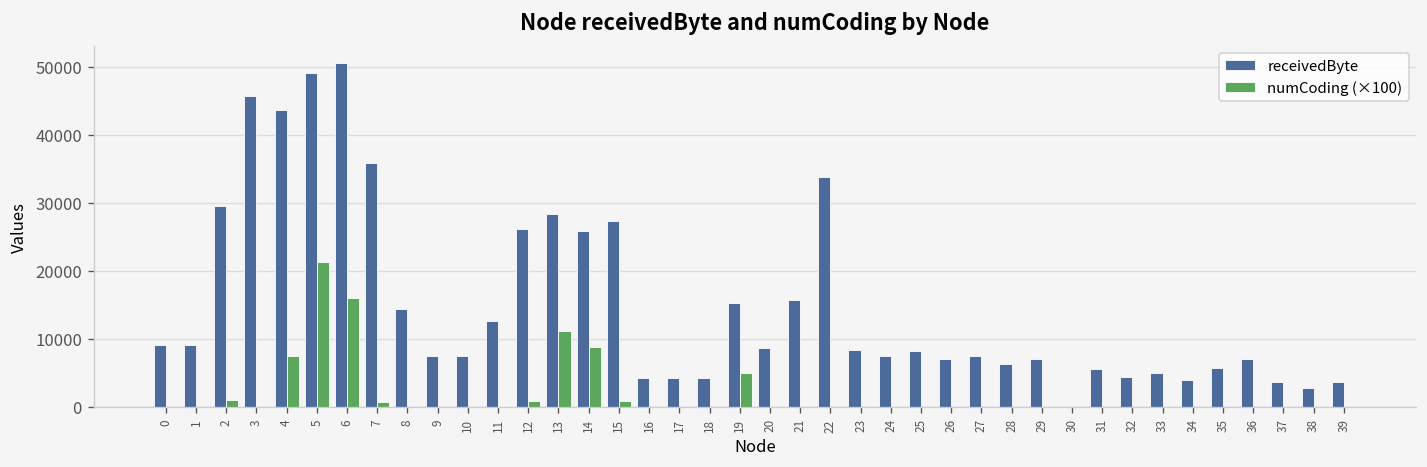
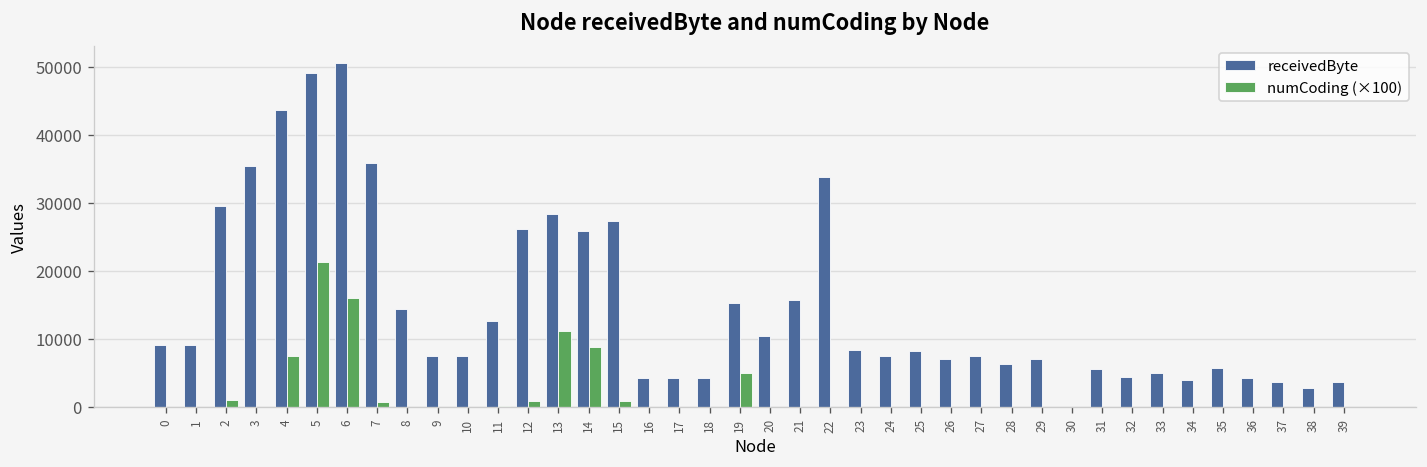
  {
    "receivedByte": {
      "0": 9000,
      "1": 9000,
      "2": 30000,
-     "3": 46000,
+     "3": 35000,
      "4": 44000,
      "5": 49000,
      "6": 51000,
      "7": 36000,
      "8": 14000,
      "9": 7000,
      "10": 7000,
      "11": 13000,
      "12": 26000,
      "13": 28000,
      "14": 26000,
      "15": 27000,
      "16": 4000,
      "17": 4000,
      "18": 4000,
      "19": 15000,
-     "20": 9000,
+     "20": 10000,
      "21": 16000,
      "22": 34000,
      "23": 8000,
      "24": 8000,
      "25": 8000,
      "26": 7000,
      "27": 7000,
      "28": 6000,
      "29": 7000,
      "30": 0,
      "31": 6000,
      "32": 4000,
      "33": 5000,
      "34": 4000,
      "35": 6000,
-     "36": 7000,
+     "36": 4000,
      "37": 4000,
      "38": 3000,
      "39": 4000
    },
    "numCoding (×100)": {
      "0": 0,
      "1": 0,
      "2": 1000,
      "3": 0,
      "4": 8000,
      "5": 21000,
      "6": 16000,
      "7": 1000,
      "8": 0,
      "9": 0,
      "10": 0,
      "12": 1000,
      "13": 11000,
      "14": 9000,
      "15": 1000,
      "16": 0,
      "17": 0,
      "18": 0,
      "19": 5000,
      "20": 0,
      "21": 0,
      "22": 0,
      "23": 0,
      "24": 0,
      "25": 0,
      "26": 0,
      "27": 0,
      "28": 0,
      "29": 0,
      "30": 0,
      "31": 0,
      "32": 0,
      "33": 0,
      "34": 0,
      "35": 0,
      "36": 0,
      "37": 0,
      "38": 0,
      "39": 0
    }
  }
